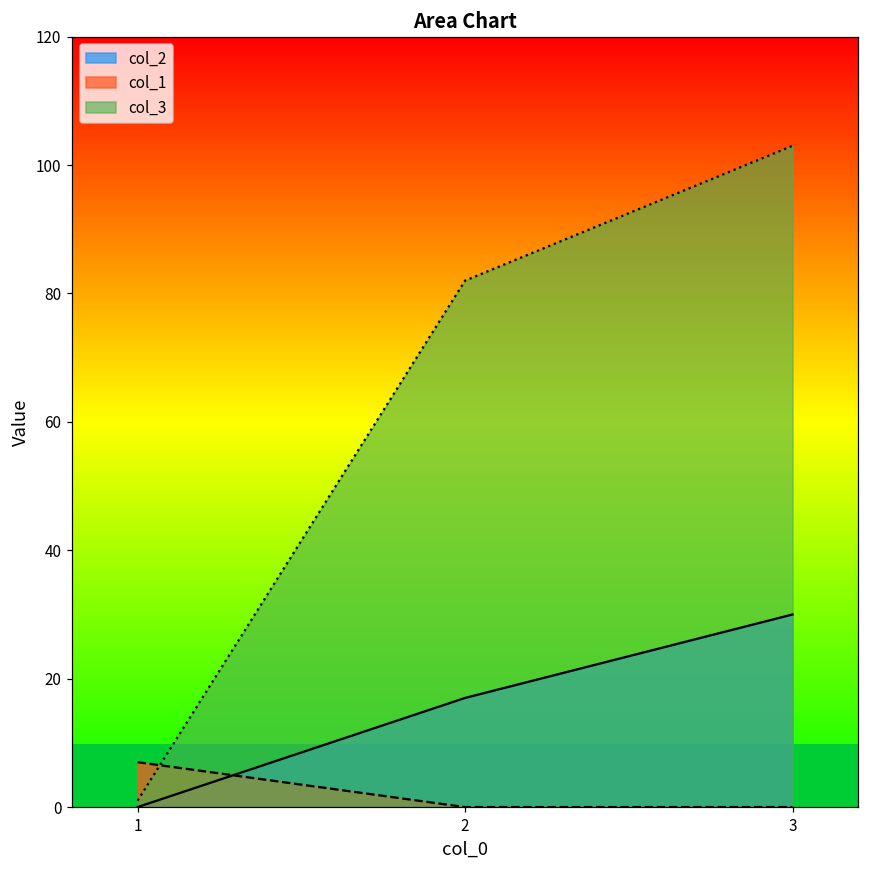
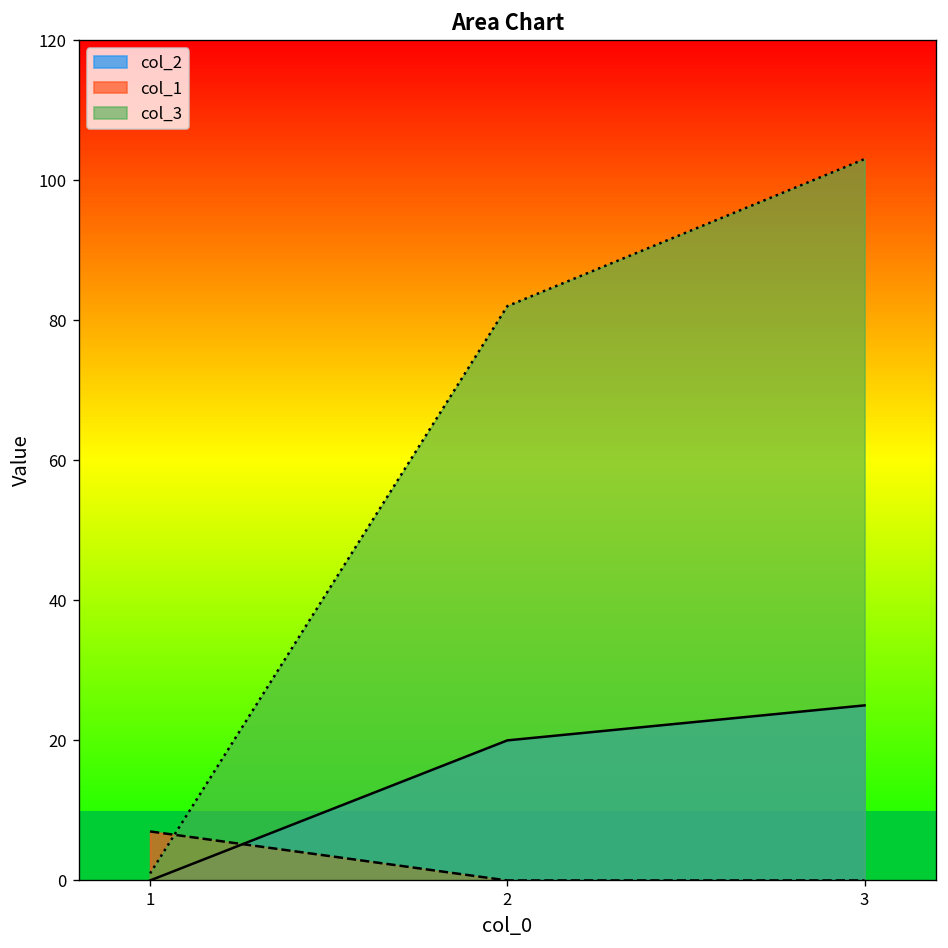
  {
    "col_2": {
      "1": 0,
-     "2": 17,
-     "3": 30
+     "2": 20,
+     "3": 25
    },
    "col_1": {
      "1": 7,
      "2": 0,
      "3": 0
    },
    "col_3": {
      "1": 1,
      "2": 82,
      "3": 103
    }
  }
